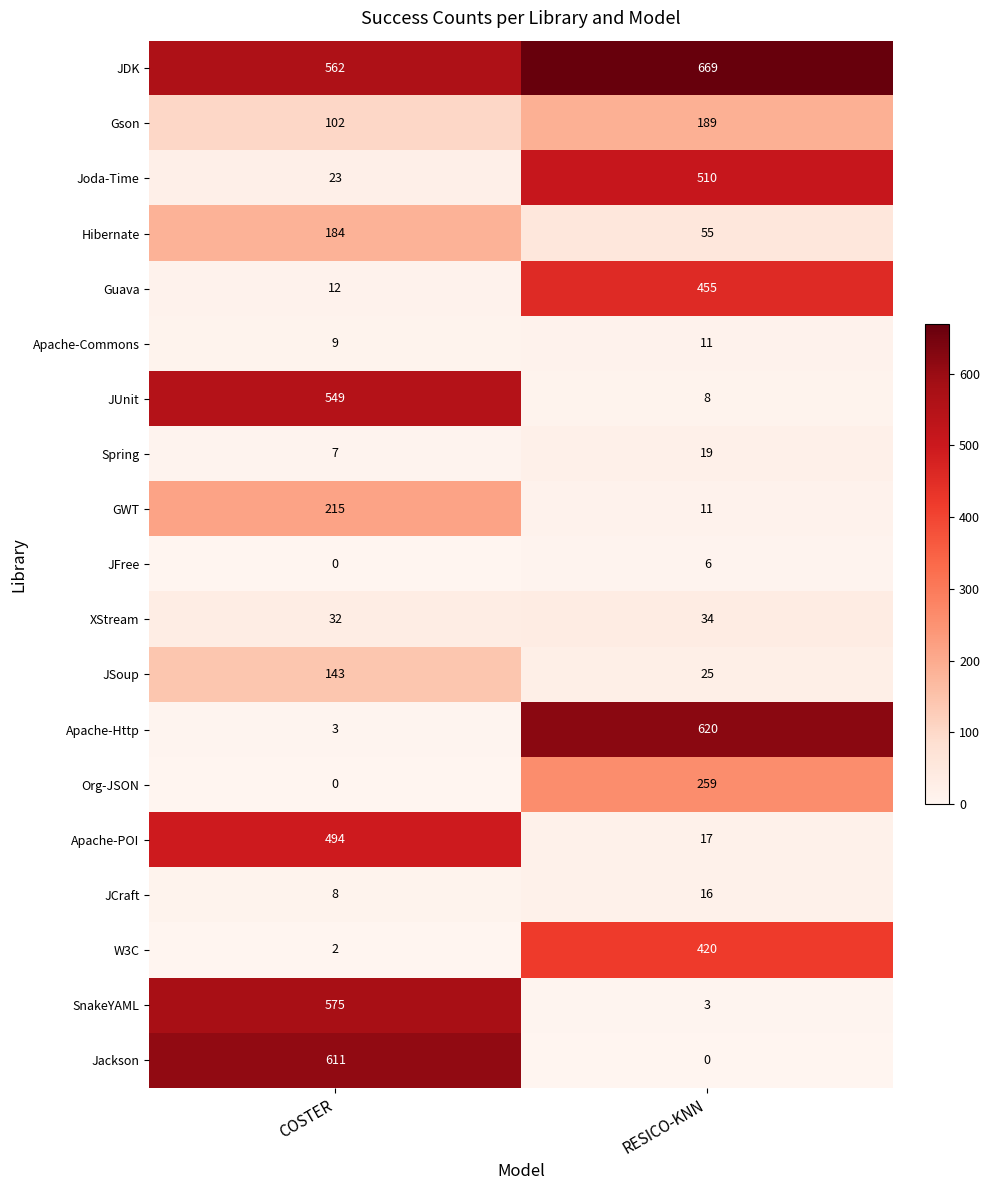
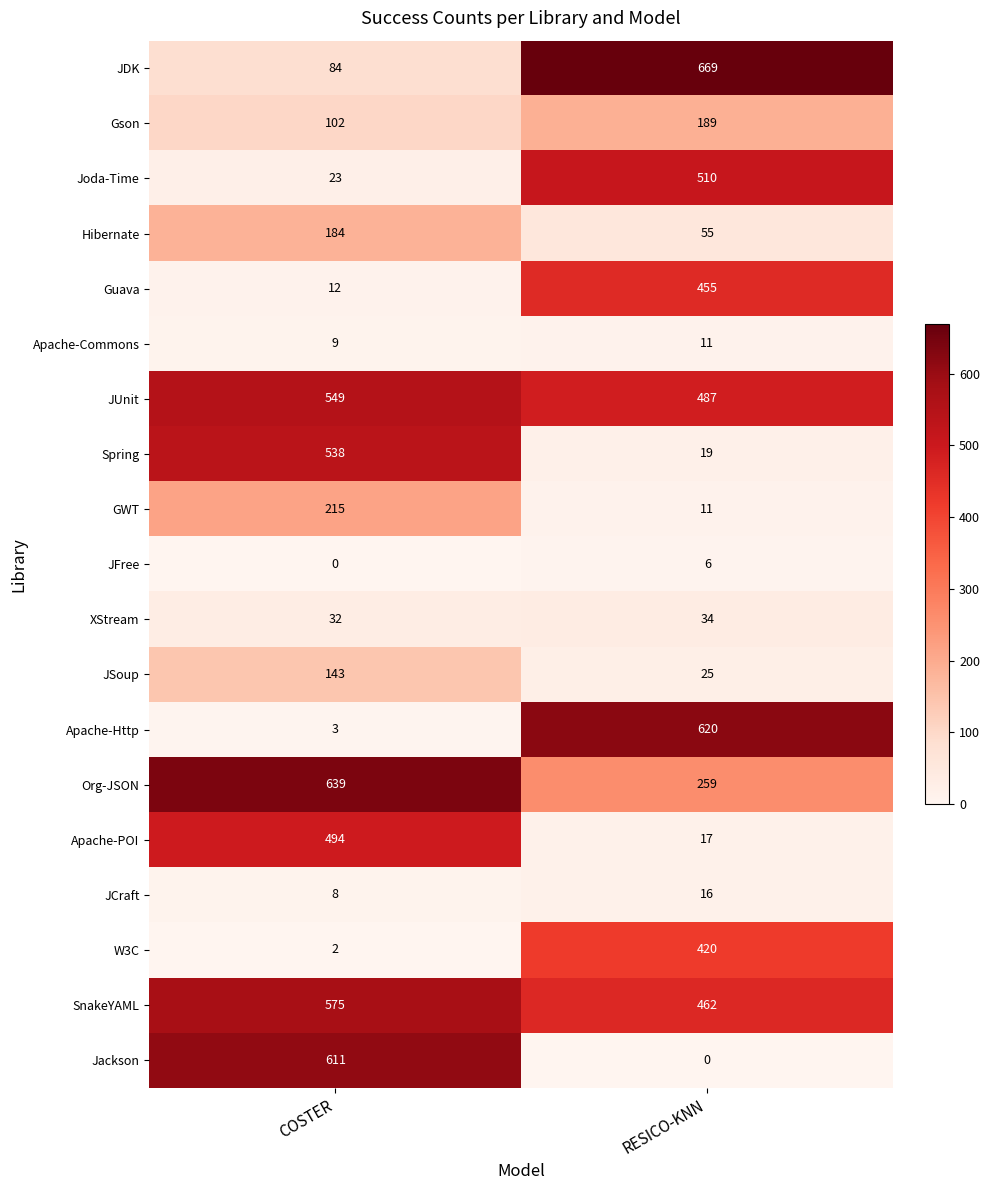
  {
    "JDK": {
-     "COSTER": 562,
+     "COSTER": 84,
      "RESICO-KNN": 669
    },
    "Gson": {
      "COSTER": 102,
      "RESICO-KNN": 189
    },
    "Joda-Time": {
      "COSTER": 23,
      "RESICO-KNN": 510
    },
    "Hibernate": {
      "COSTER": 184,
      "RESICO-KNN": 55
    },
    "Guava": {
      "COSTER": 12,
      "RESICO-KNN": 455
    },
    "Apache-Commons": {
      "COSTER": 9,
      "RESICO-KNN": 11
    },
    "JUnit": {
      "COSTER": 549,
-     "RESICO-KNN": 8
+     "RESICO-KNN": 487
    },
    "Spring": {
-     "COSTER": 7,
+     "COSTER": 538,
      "RESICO-KNN": 19
    },
    "GWT": {
      "COSTER": 215,
      "RESICO-KNN": 11
    },
    "JFree": {
      "COSTER": 0,
      "RESICO-KNN": 6
    },
    "XStream": {
      "COSTER": 32,
      "RESICO-KNN": 34
    },
    "JSoup": {
      "COSTER": 143,
      "RESICO-KNN": 25
    },
    "Apache-Http": {
      "COSTER": 3,
      "RESICO-KNN": 620
    },
    "Org-JSON": {
-     "COSTER": 0,
+     "COSTER": 639,
      "RESICO-KNN": 259
    },
    "Apache-POI": {
      "COSTER": 494,
      "RESICO-KNN": 17
    },
    "JCraft": {
      "COSTER": 8,
      "RESICO-KNN": 16
    },
    "W3C": {
      "COSTER": 2,
      "RESICO-KNN": 420
    },
    "SnakeYAML": {
      "COSTER": 575,
-     "RESICO-KNN": 3
+     "RESICO-KNN": 462
    },
    "Jackson": {
      "COSTER": 611,
      "RESICO-KNN": 0
    }
  }
